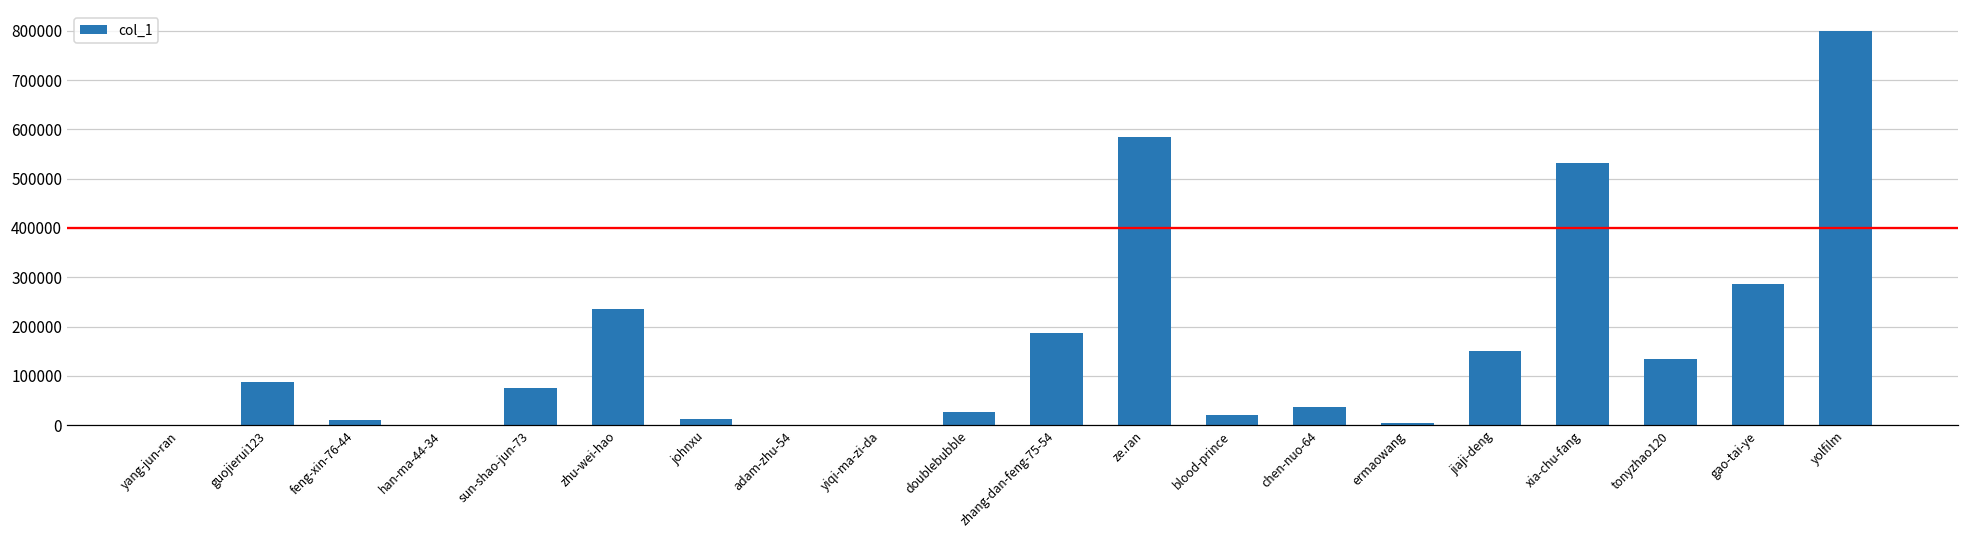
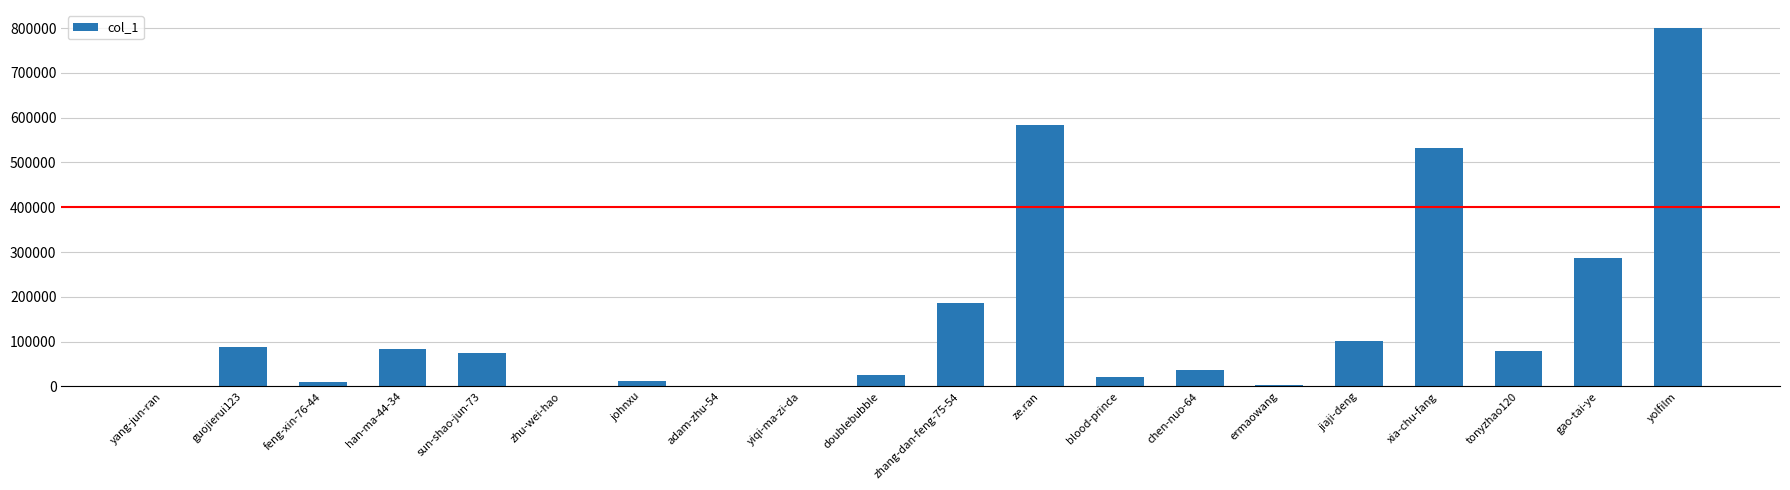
  {
    "guojierui123": 90000,
    "feng-xin-76-44": 10000,
-   "han-ma-44-34": 0,
+   "han-ma-44-34": 80000,
    "sun-shao-jun-73": 80000,
-   "zhu-wei-hao": 230000,
+   "zhu-wei-hao": 0,
    "johnxu": 10000,
    "doublebubble": 30000,
    "zhang-dan-feng-75-54": 190000,
    "ze.ran": 580000,
    "blood-prince": 20000,
    "chen-nuo-64": 40000,
-   "jiaji-deng": 150000,
+   "jiaji-deng": 100000,
    "xia-chu-fang": 530000,
-   "tonyzhao120": 130000,
+   "tonyzhao120": 80000,
    "gao-tai-ye": 290000,
    "yolfilm": 800000
  }
